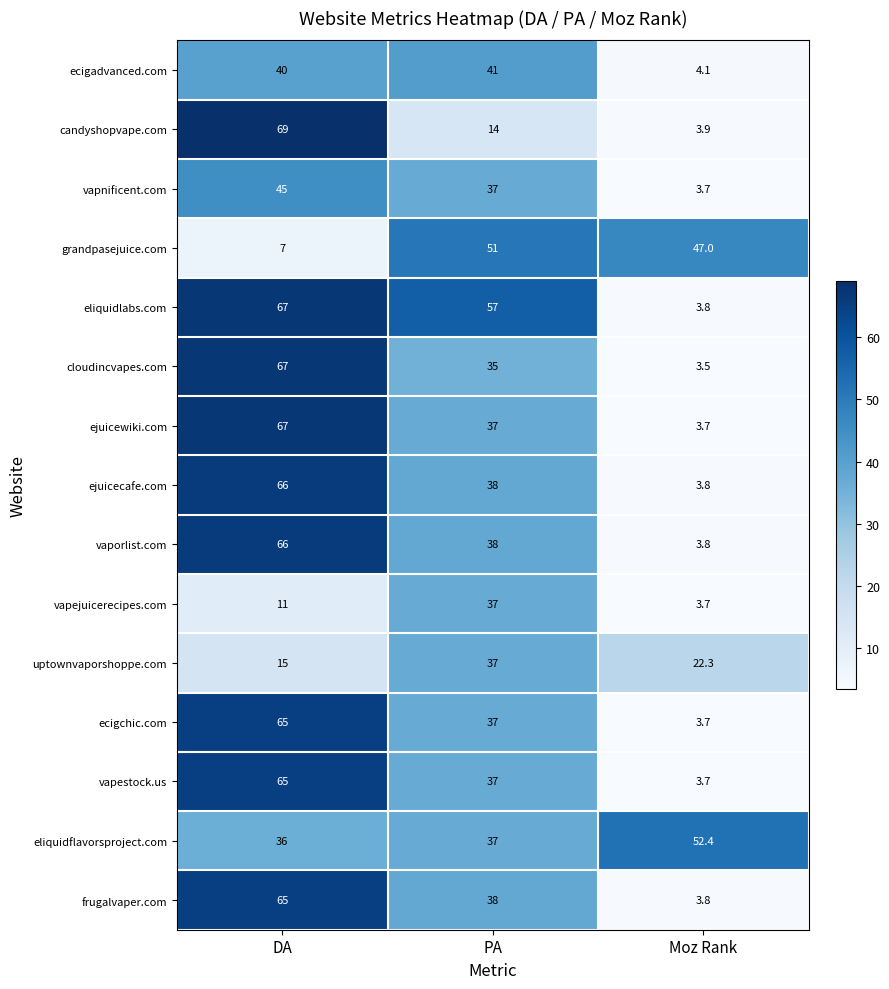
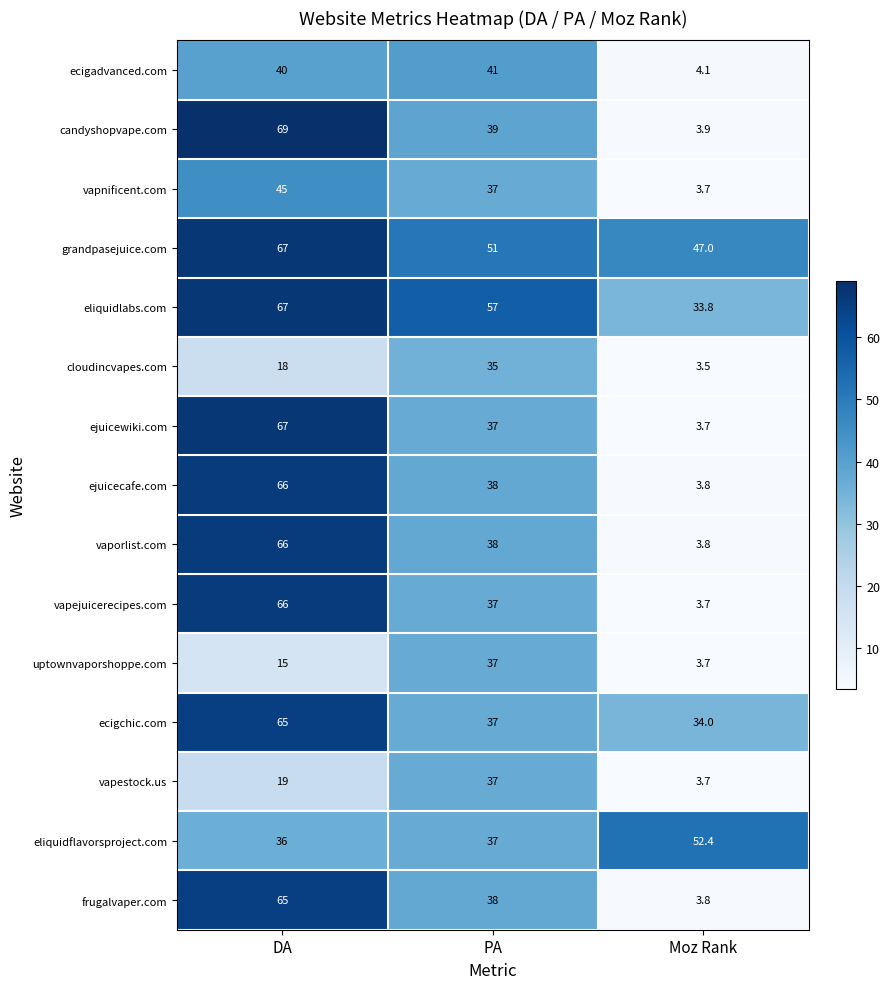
  {
    "ecigadvanced.com": {
      "DA": 40,
      "PA": 41,
      "Moz Rank": 4.1
    },
    "candyshopvape.com": {
      "DA": 69,
-     "PA": 14,
+     "PA": 39,
      "Moz Rank": 3.9
    },
    "vapnificent.com": {
      "DA": 45,
      "PA": 37,
      "Moz Rank": 3.7
    },
    "grandpasejuice.com": {
-     "DA": 7,
+     "DA": 67,
      "PA": 51,
      "Moz Rank": 47.0
    },
    "eliquidlabs.com": {
      "DA": 67,
      "PA": 57,
-     "Moz Rank": 3.8
+     "Moz Rank": 33.8
    },
    "cloudincvapes.com": {
-     "DA": 67,
+     "DA": 18,
      "PA": 35,
      "Moz Rank": 3.5
    },
    "ejuicewiki.com": {
      "DA": 67,
      "PA": 37,
      "Moz Rank": 3.7
    },
    "ejuicecafe.com": {
      "DA": 66,
      "PA": 38,
      "Moz Rank": 3.8
    },
    "vaporlist.com": {
      "DA": 66,
      "PA": 38,
      "Moz Rank": 3.8
    },
    "vapejuicerecipes.com": {
-     "DA": 11,
+     "DA": 66,
      "PA": 37,
      "Moz Rank": 3.7
    },
    "uptownvaporshoppe.com": {
      "DA": 15,
      "PA": 37,
-     "Moz Rank": 22.3
+     "Moz Rank": 3.7
    },
    "ecigchic.com": {
      "DA": 65,
      "PA": 37,
-     "Moz Rank": 3.7
+     "Moz Rank": 34.0
    },
    "vapestock.us": {
-     "DA": 65,
+     "DA": 19,
      "PA": 37,
      "Moz Rank": 3.7
    },
    "eliquidflavorsproject.com": {
      "DA": 36,
      "PA": 37,
      "Moz Rank": 52.4
    },
    "frugalvaper.com": {
      "DA": 65,
      "PA": 38,
      "Moz Rank": 3.8
    }
  }
